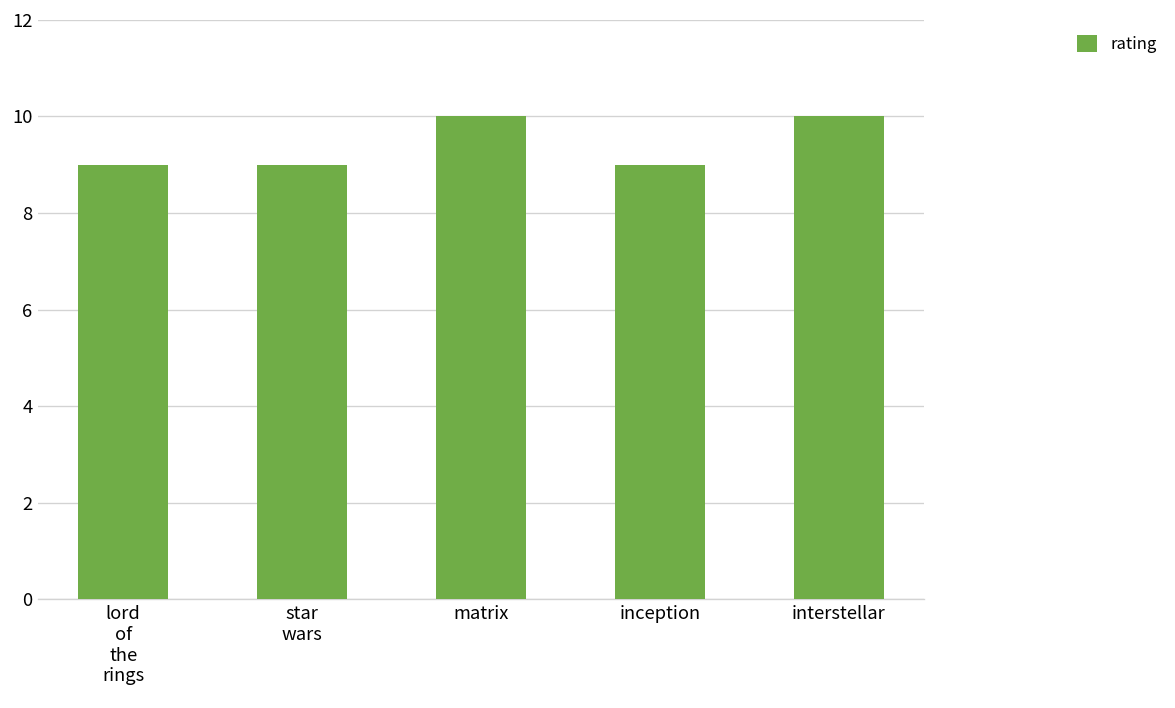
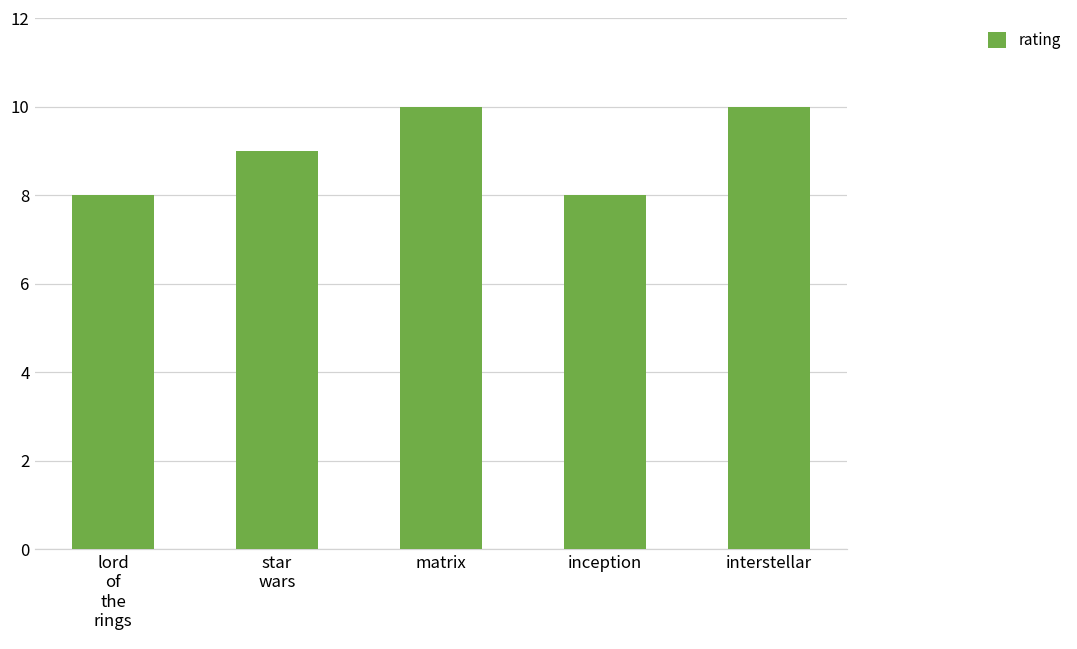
  {
-   "lord of the rings": 9,
+   "lord of the rings": 8,
    "star wars": 9,
    "matrix": 10,
-   "inception": 9,
+   "inception": 8,
    "interstellar": 10
  }
